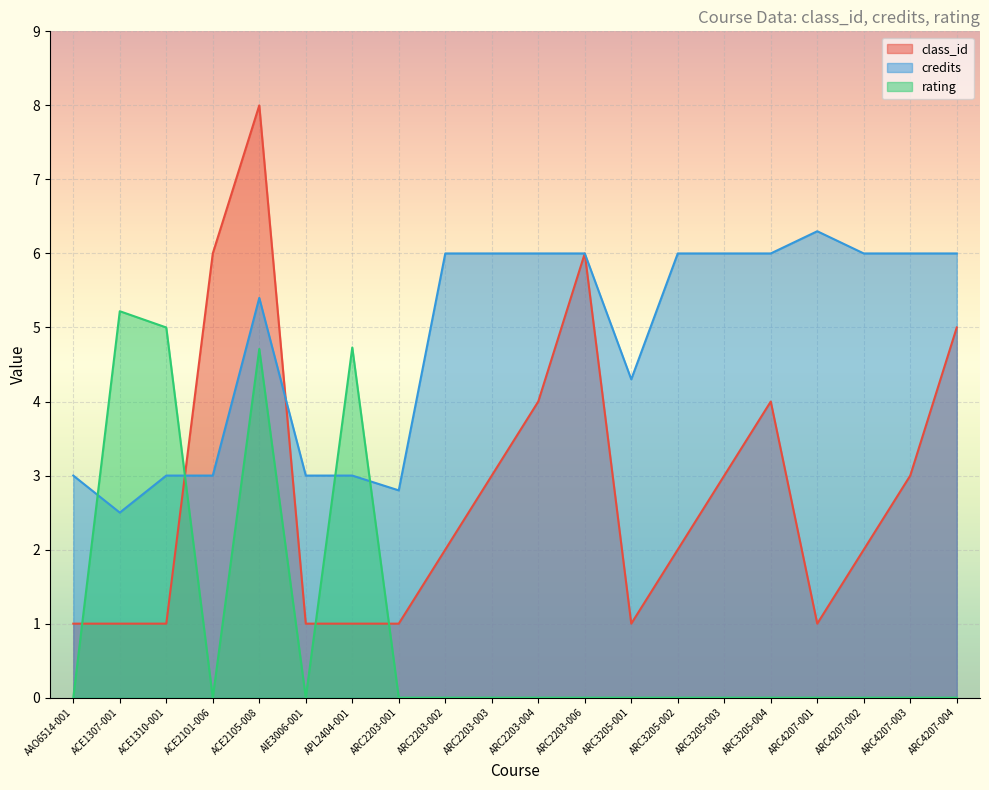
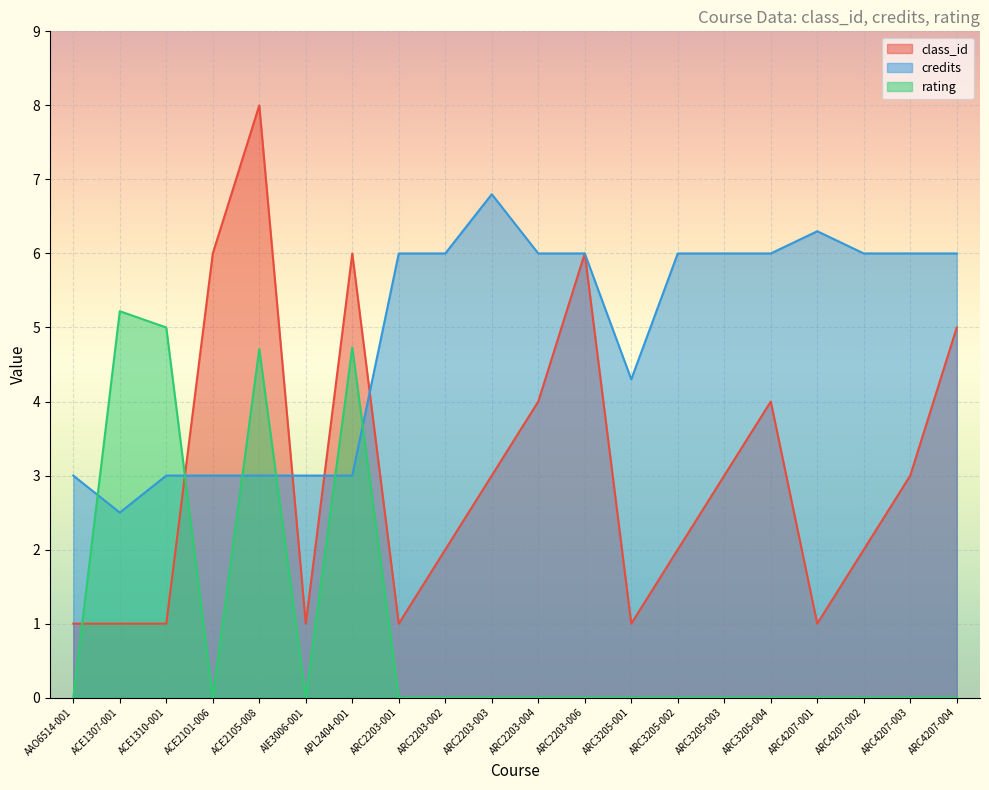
  {
    "class_id": {
      "AAO6514-001": 1,
      "ACE1307-001": 1,
      "ACE1310-001": 1,
      "ACE2101-006": 6,
      "ACE2105-008": 8,
      "AIE3006-001": 1,
-     "APL2404-001": 1,
+     "APL2404-001": 6,
      "ARC2203-001": 1,
      "ARC2203-002": 2,
      "ARC2203-003": 3,
      "ARC2203-004": 4,
      "ARC3205-001": 1,
      "ARC3205-002": 2,
      "ARC3205-003": 3,
      "ARC3205-004": 4,
      "ARC4207-001": 1,
      "ARC4207-002": 2,
      "ARC4207-003": 3,
      "ARC4207-004": 5
    },
    "credits": {
      "AAO6514-001": 3.0,
      "ACE1307-001": 2.5,
      "ACE1310-001": 3.0,
      "ACE2101-006": 3.0,
-     "ACE2105-008": 5.4,
+     "ACE2105-008": 3.0,
      "AIE3006-001": 3.0,
      "APL2404-001": 3.0,
-     "ARC2203-001": 2.8,
+     "ARC2203-001": 6.0,
      "ARC2203-002": 6.0,
-     "ARC2203-003": 6.0,
+     "ARC2203-003": 6.8,
      "ARC2203-004": 6.0,
      "ARC3205-001": 4.3,
      "ARC3205-002": 6.0,
      "ARC3205-003": 6.0,
      "ARC3205-004": 6.0,
      "ARC4207-001": 6.3,
      "ARC4207-002": 6.0,
      "ARC4207-003": 6.0,
      "ARC4207-004": 6.0
    },
    "rating": {
      "AAO6514-001": 0.0,
      "ACE1307-001": 5.2,
      "ACE1310-001": 5.0,
      "ACE2101-006": 0.0,
      "ACE2105-008": 4.7,
      "AIE3006-001": 0.0,
      "APL2404-001": 4.7,
      "ARC2203-001": 0.0,
      "ARC2203-002": 0.0,
      "ARC2203-003": 0.0,
      "ARC2203-004": 0.0,
      "ARC2203-006": 0.0,
      "ARC3205-001": 0.0,
      "ARC3205-002": 0.0,
      "ARC3205-003": 0.0,
      "ARC3205-004": 0.0,
      "ARC4207-001": 0.0,
      "ARC4207-002": 0.0,
      "ARC4207-003": 0.0,
      "ARC4207-004": 0.0
    }
  }
